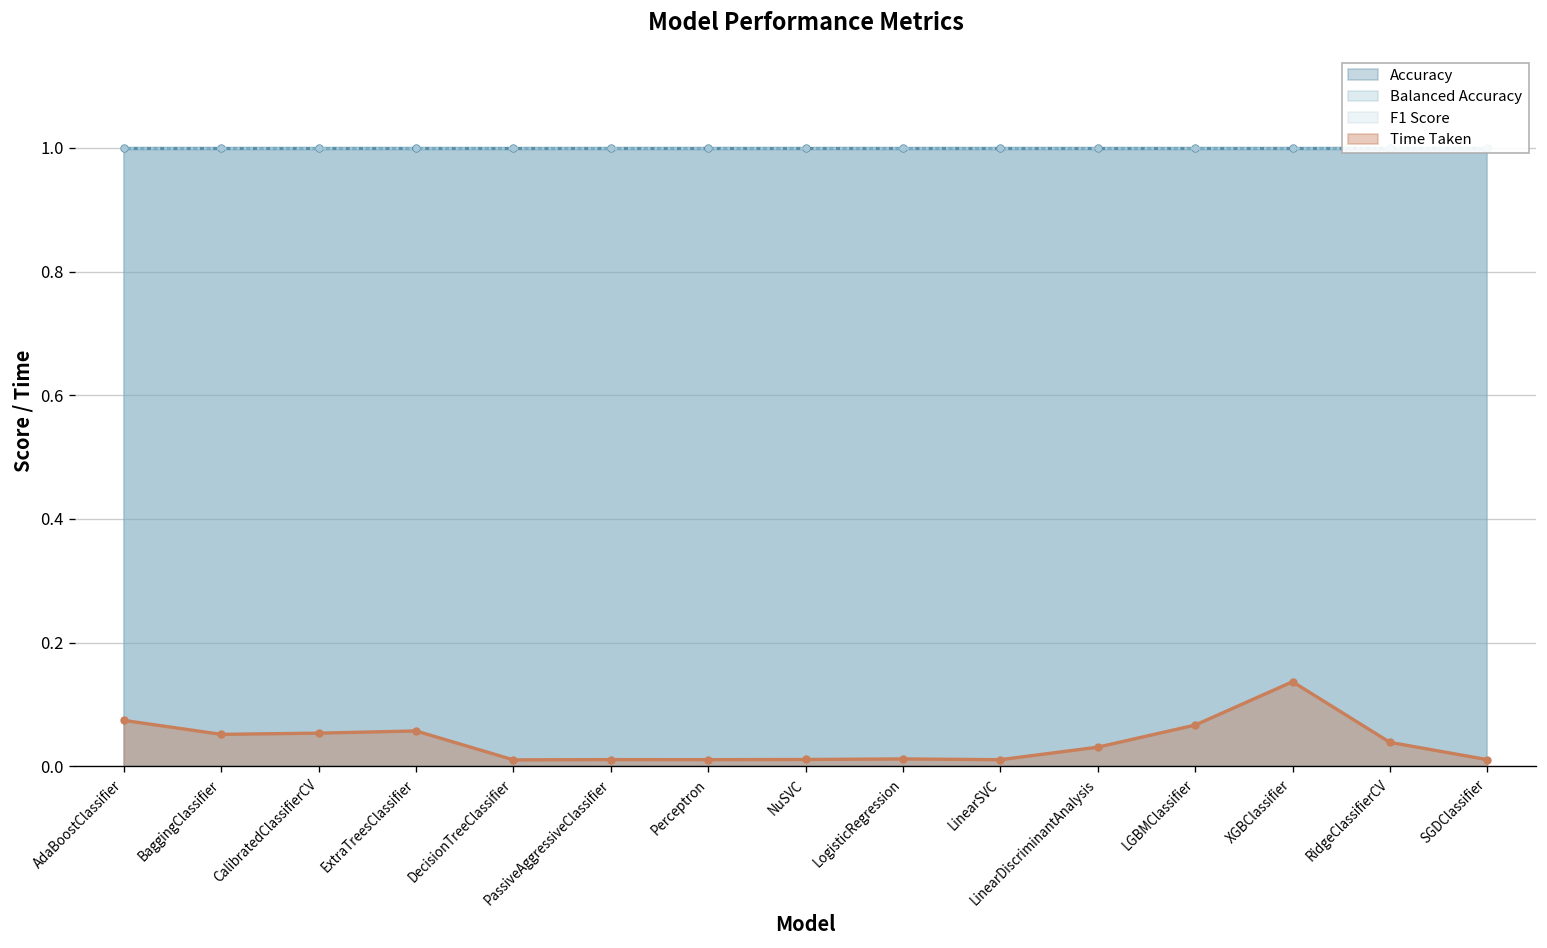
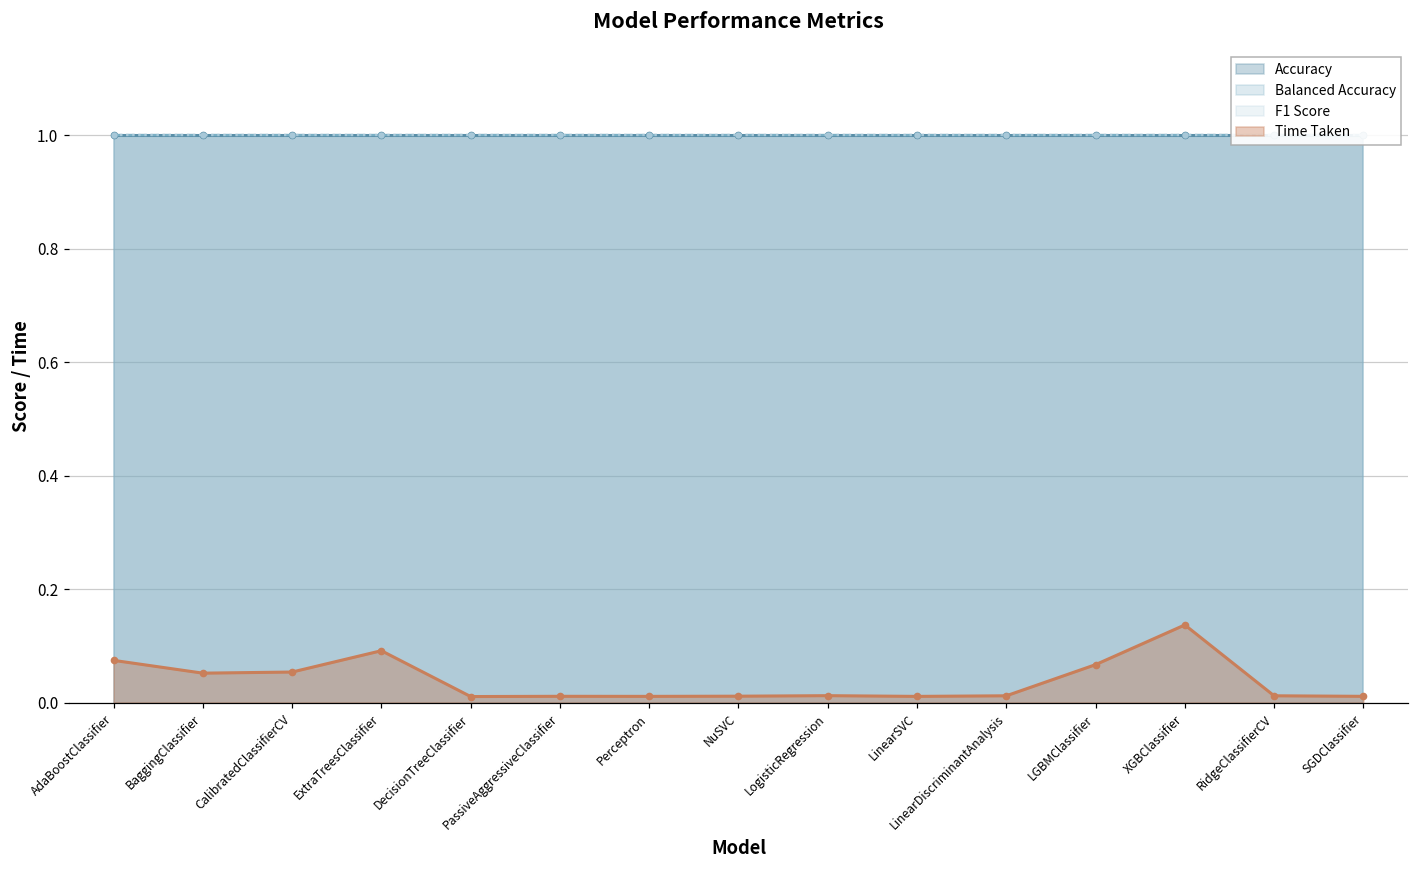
  {
    "F1 Score": {
      "AdaBoostClassifier": 1.00,
      "BaggingClassifier": 1.00,
      "CalibratedClassifierCV": 1.00,
      "ExtraTreesClassifier": 1.00,
      "DecisionTreeClassifier": 1.00,
      "PassiveAggressiveClassifier": 1.00,
      "Perceptron": 1.00,
      "NuSVC": 1.00,
      "LogisticRegression": 1.00,
      "LinearSVC": 1.00,
      "LinearDiscriminantAnalysis": 1.00,
      "LGBMClassifier": 1.00,
      "XGBClassifier": 1.00
    },
    "Time Taken": {
      "AdaBoostClassifier": 0.07,
      "BaggingClassifier": 0.05,
      "CalibratedClassifierCV": 0.05,
-     "ExtraTreesClassifier": 0.06,
+     "ExtraTreesClassifier": 0.09,
      "DecisionTreeClassifier": 0.01,
      "PassiveAggressiveClassifier": 0.01,
      "Perceptron": 0.01,
      "NuSVC": 0.01,
      "LogisticRegression": 0.01,
      "LinearSVC": 0.01,
-     "LinearDiscriminantAnalysis": 0.03,
+     "LinearDiscriminantAnalysis": 0.01,
      "LGBMClassifier": 0.07,
      "XGBClassifier": 0.14,
-     "RidgeClassifierCV": 0.04,
+     "RidgeClassifierCV": 0.01,
      "SGDClassifier": 0.01
    }
  }
